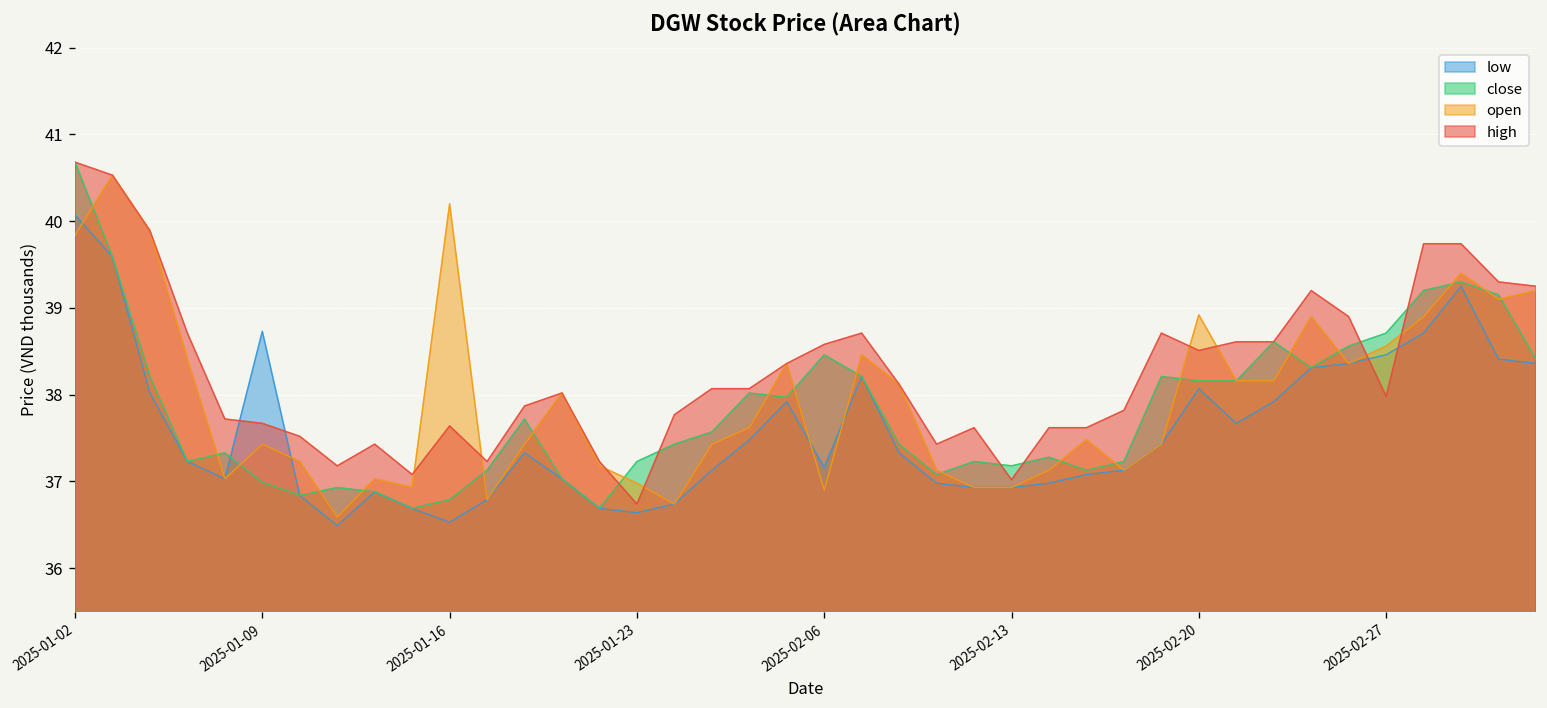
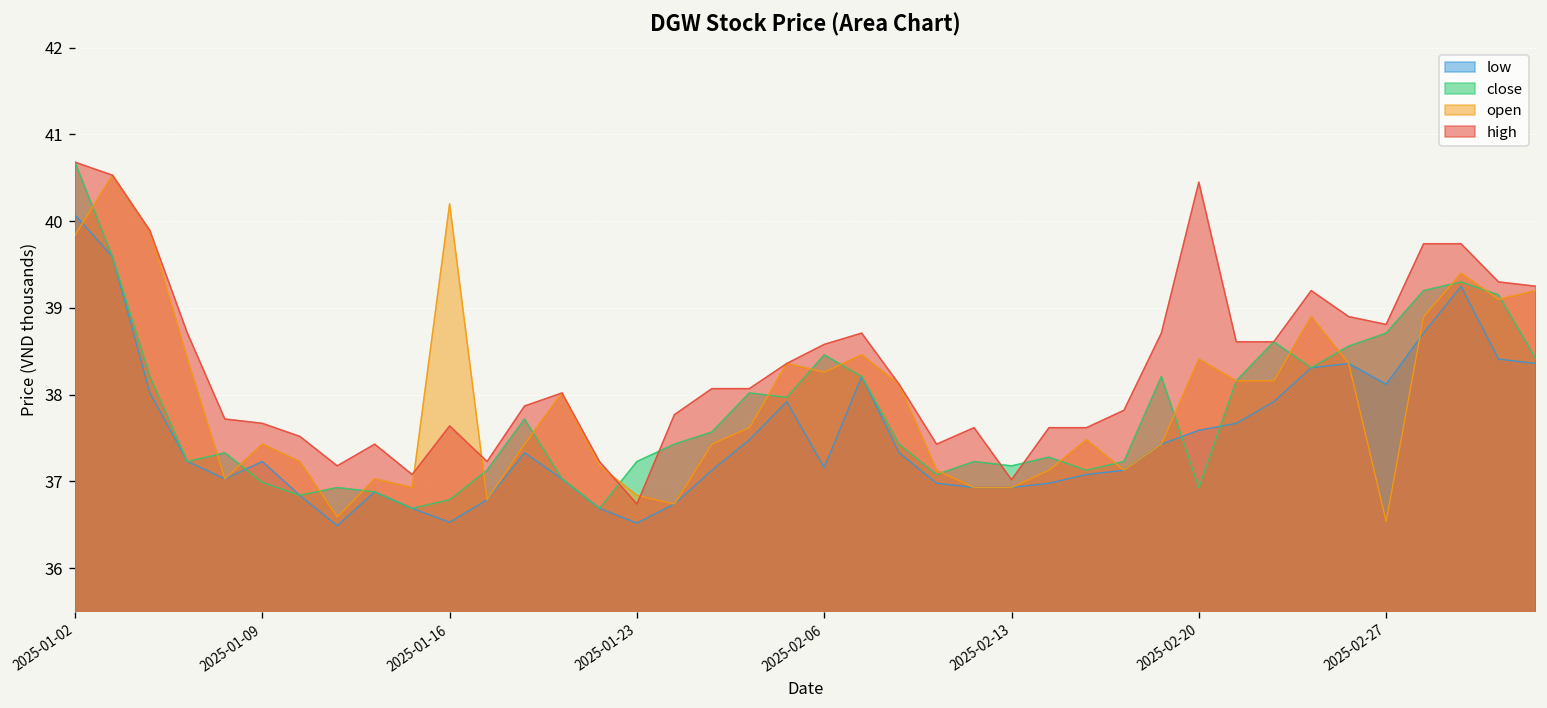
  {
    "low": {
      "2025-01-02": 40.1,
-     "2025-01-09": 38.7,
+     "2025-01-09": 37.2,
      "2025-01-16": 36.5,
-     "2025-01-23": 36.6,
+     "2025-01-23": 36.5,
      "2025-02-06": 37.2,
-     "2025-02-20": 38.1,
-     "2025-02-27": 38.5
+     "2025-02-20": 37.6,
+     "2025-02-27": 38.1
    },
    "close": {
      "2025-01-09": 37.0,
      "2025-01-16": 36.8,
      "2025-01-23": 37.2,
      "2025-02-06": 38.5,
      "2025-02-13": 37.2,
-     "2025-02-20": 38.2,
+     "2025-02-20": 36.9,
      "2025-02-27": 38.7
    },
    "open": {
      "2025-01-02": 39.8,
      "2025-01-09": 37.4,
      "2025-01-16": 40.2,
-     "2025-01-23": 37.0,
-     "2025-02-06": 36.9,
-     "2025-02-20": 38.9,
-     "2025-02-27": 38.6
+     "2025-01-23": 36.8,
+     "2025-02-06": 38.3,
+     "2025-02-20": 38.4,
+     "2025-02-27": 36.5
    },
    "high": {
      "2025-01-09": 37.7,
      "2025-01-16": 37.6,
      "2025-01-23": 36.7,
      "2025-02-06": 38.6,
      "2025-02-13": 37.0,
-     "2025-02-20": 38.5,
-     "2025-02-27": 38.0
+     "2025-02-20": 40.5,
+     "2025-02-27": 38.8
    }
  }
